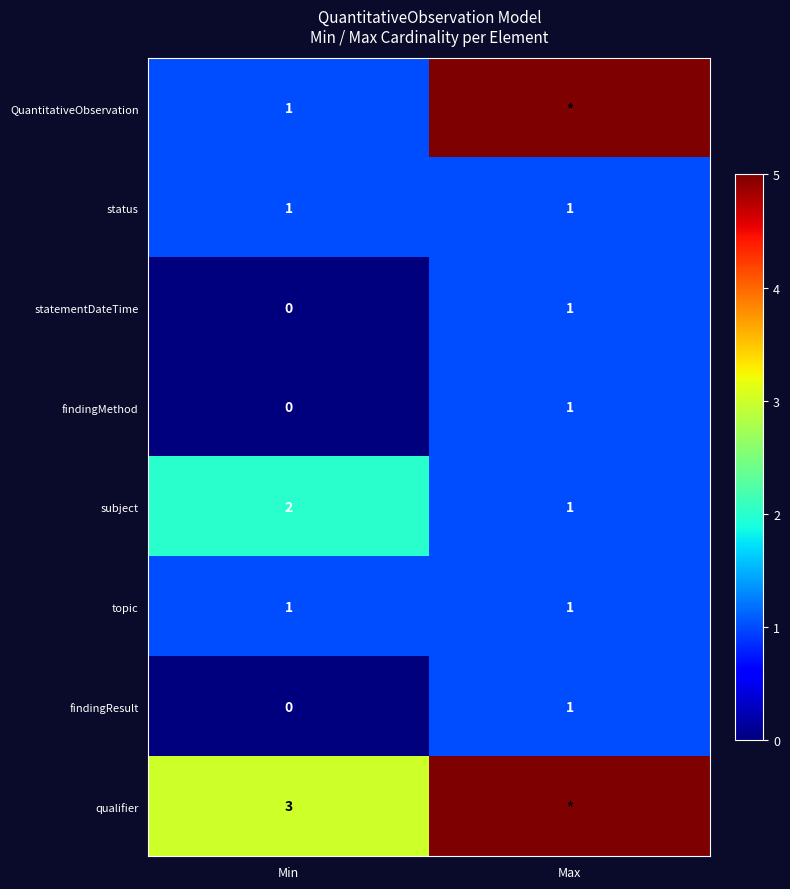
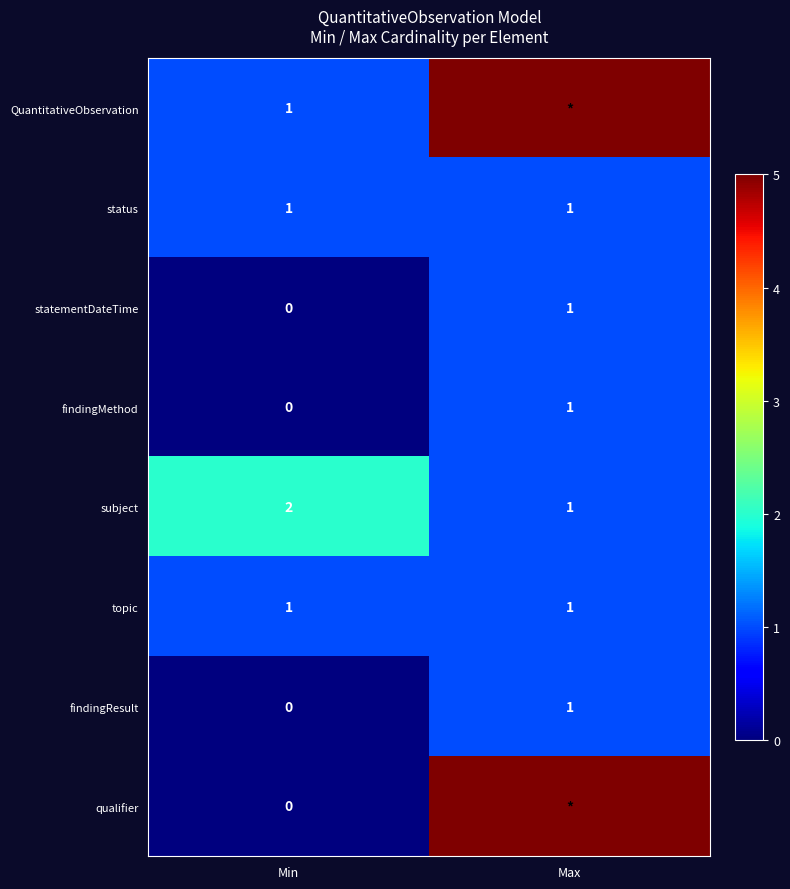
  {
    "QuantitativeObservation": {
      "Min": 1
    },
    "status": {
      "Min": 1,
      "Max": 1
    },
    "statementDateTime": {
      "Min": 0,
      "Max": 1
    },
    "findingMethod": {
      "Min": 0,
      "Max": 1
    },
    "subject": {
      "Min": 2,
      "Max": 1
    },
    "topic": {
      "Min": 1,
      "Max": 1
    },
    "findingResult": {
      "Min": 0,
      "Max": 1
    },
    "qualifier": {
-     "Min": 3
+     "Min": 0
    }
  }
